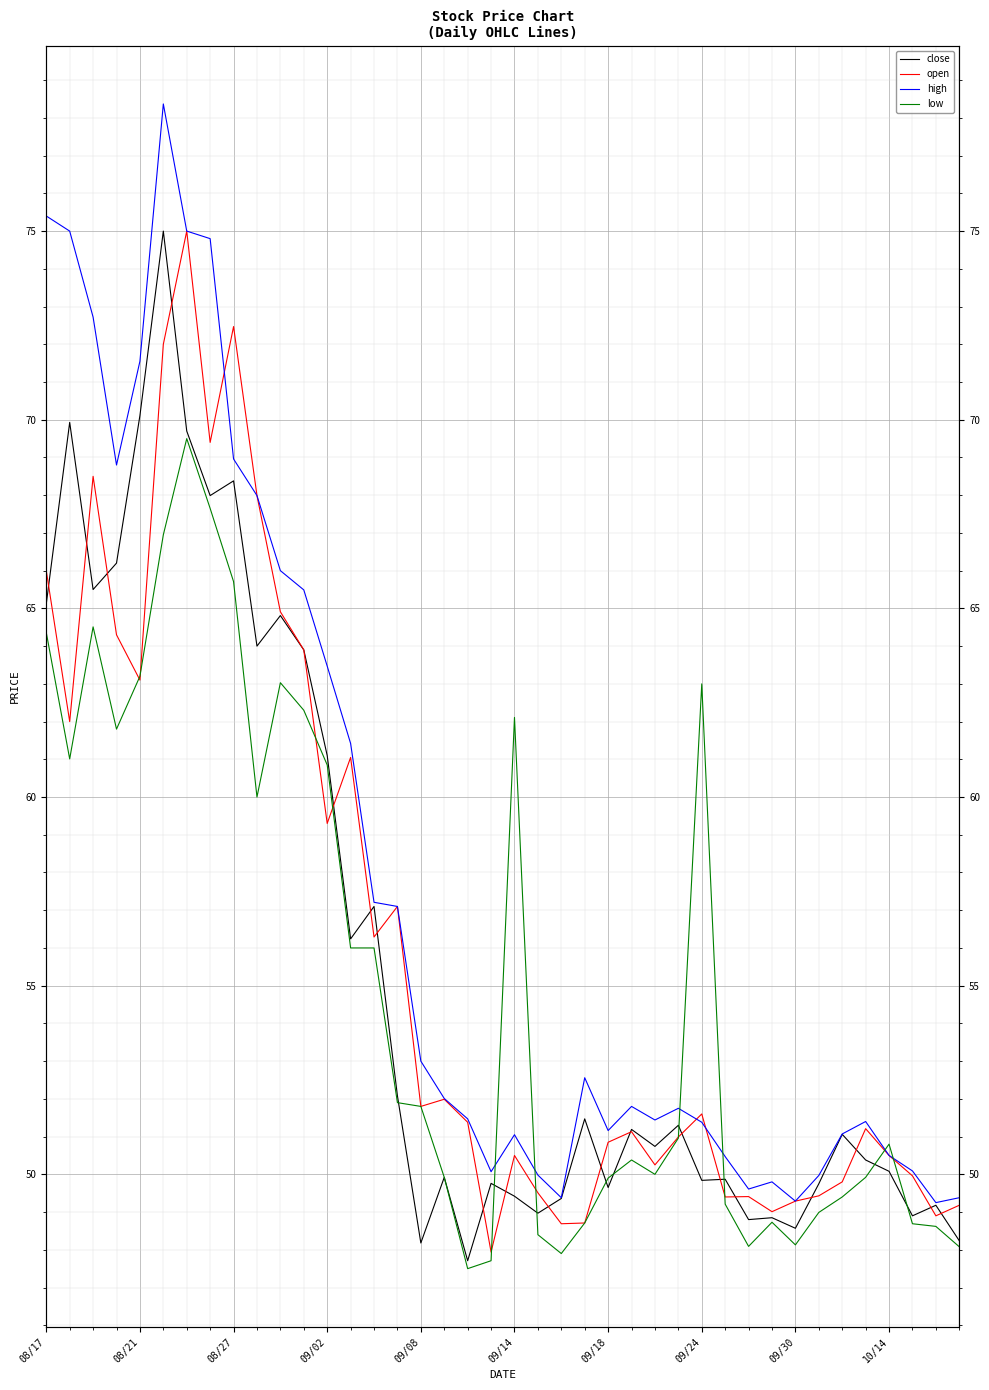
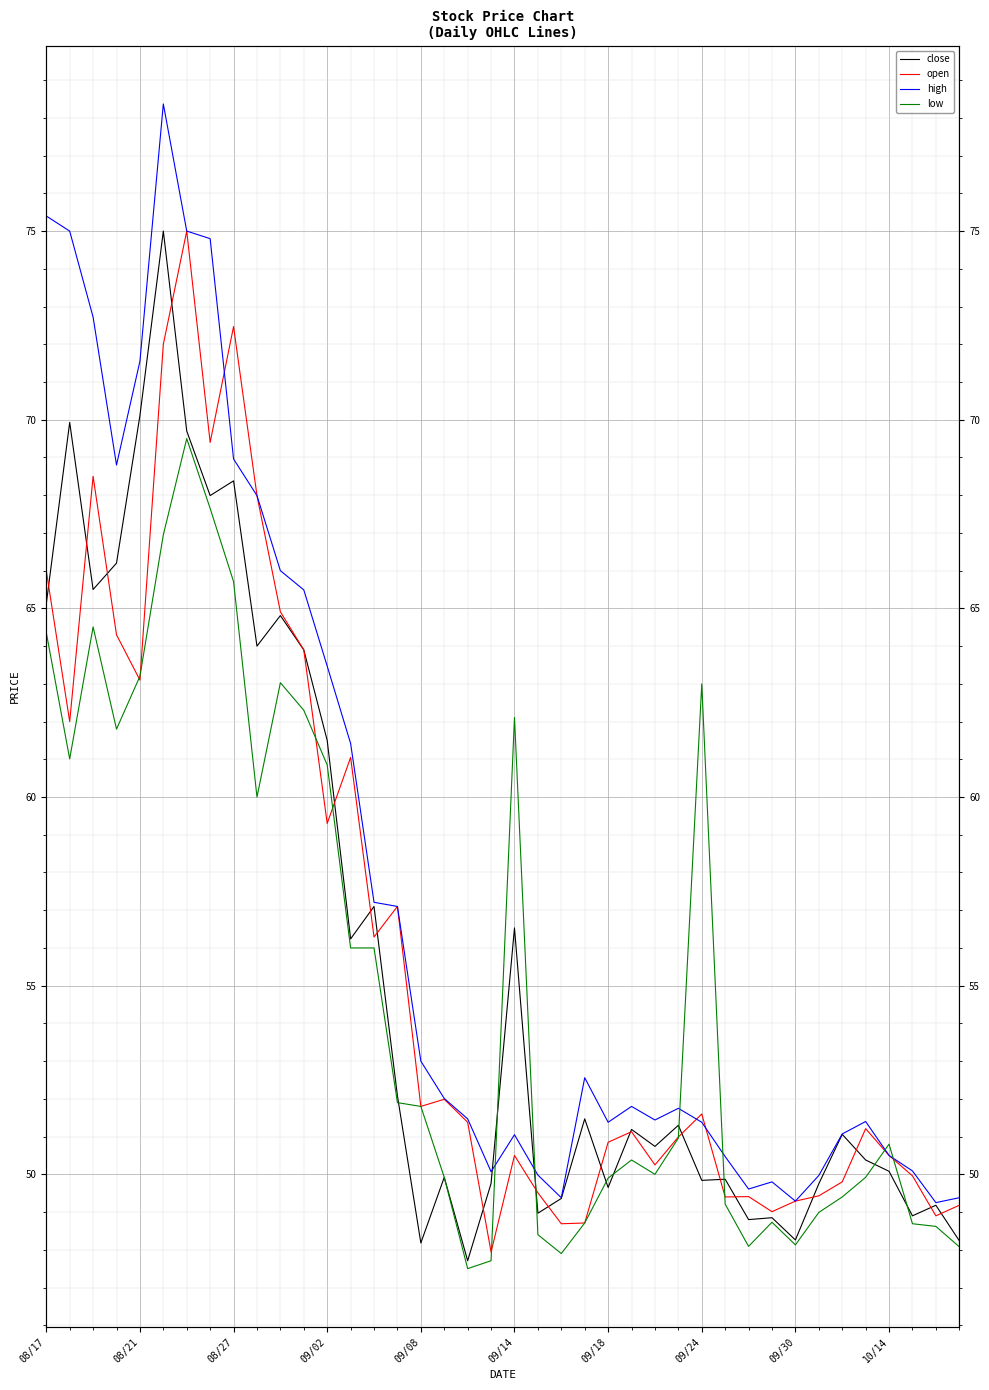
  {
    "close": {
      "08/17": 65.1,
      "08/21": 70.1,
      "08/27": 68.4,
-     "09/02": 61.1,
+     "09/02": 61.5,
      "09/08": 48.2,
-     "09/14": 49.4,
+     "09/14": 56.5,
      "09/18": 49.7,
      "09/24": 49.8,
-     "09/30": 48.6,
+     "09/30": 48.3,
      "10/14": 50.1
    },
    "open": {
      "08/17": 66.0,
      "08/21": 63.1,
      "08/27": 72.5,
      "09/02": 59.3,
      "09/14": 50.5,
      "09/18": 50.9,
      "09/24": 51.6
    },
    "high": {
      "08/17": 75.4,
      "08/21": 71.6,
      "08/27": 69.0,
      "09/02": 63.5,
      "09/08": 53.0,
      "09/14": 51.1,
-     "09/18": 51.2,
+     "09/18": 51.4,
      "09/24": 51.4
    },
    "low": {
      "08/17": 64.4,
      "08/21": 63.2,
      "08/27": 65.7,
      "09/02": 60.9,
      "09/14": 62.1,
      "09/18": 49.9,
      "09/24": 63.0,
      "09/30": 48.1,
      "10/14": 50.8
    }
  }
